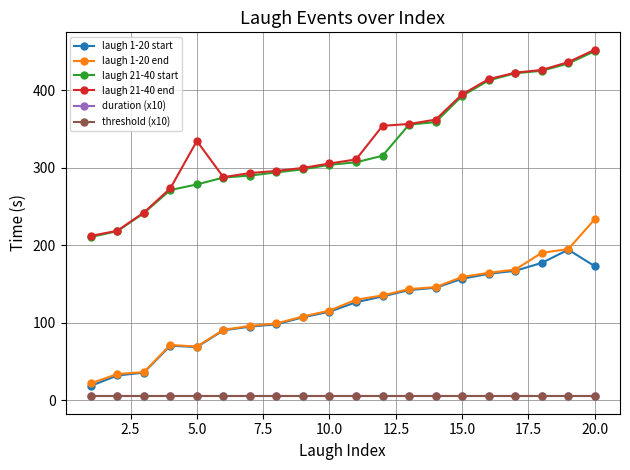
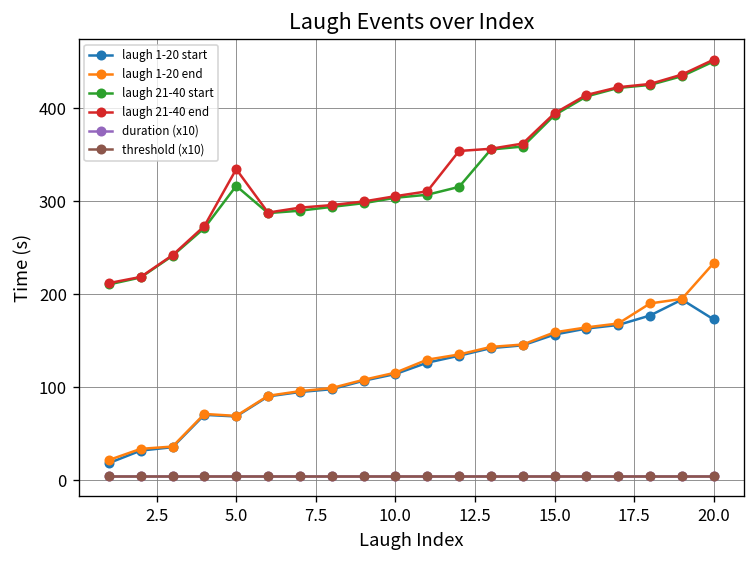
  {
    "laugh 1-20 start": {
      "20.0": 170
    },
    "laugh 1-20 end": {
      "20.0": 230
    },
    "laugh 21-40 start": {
-     "5.0": 280
+     "5.0": 320
    },
    "laugh 21-40 end": {
      "5.0": 330
    },
    "threshold (x10)": {
      "5.0": 10,
      "10.0": 10,
      "15.0": 10,
      "20.0": 10
    }
  }
